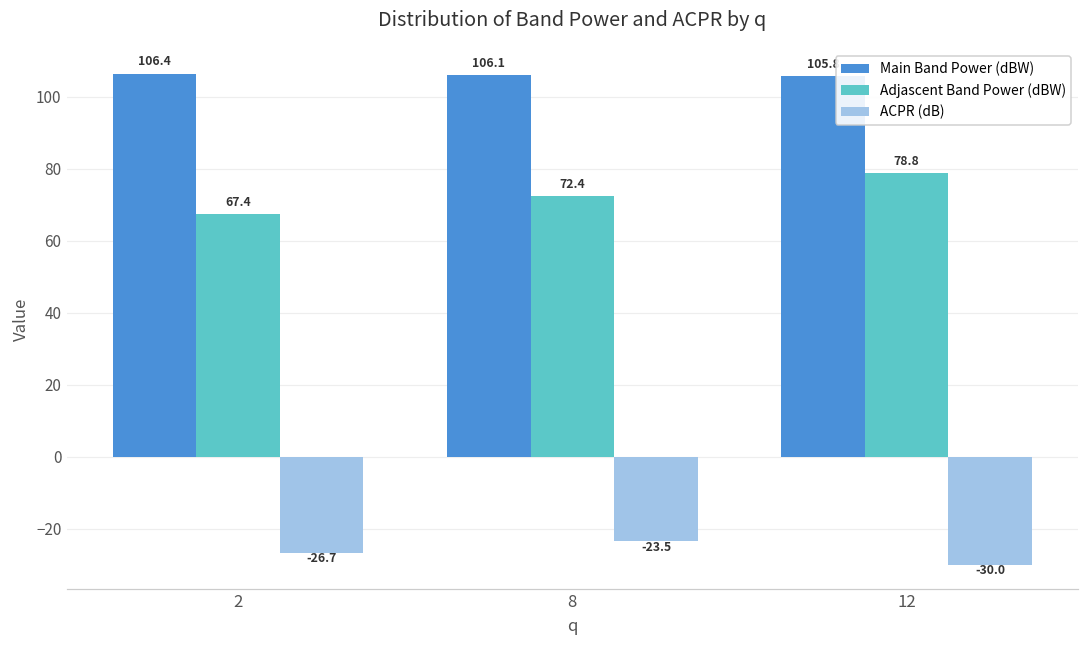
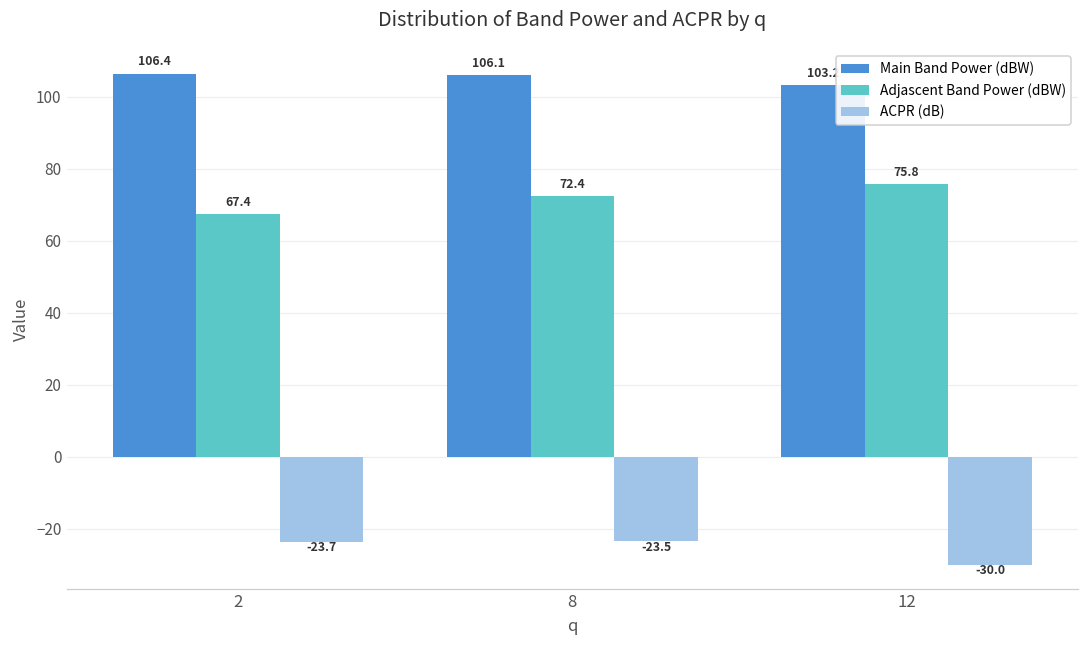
  {
    "Main Band Power (dBW)": {
-     "12": 106
+     "12": 103
    },
    "Adjascent Band Power (dBW)": {
      "2": 67.4,
      "8": 72.4,
-     "12": 78.8
+     "12": 75.8
    },
    "ACPR (dB)": {
-     "2": -26.7,
+     "2": -23.7,
      "8": -23.5,
      "12": -30.0
    }
  }
